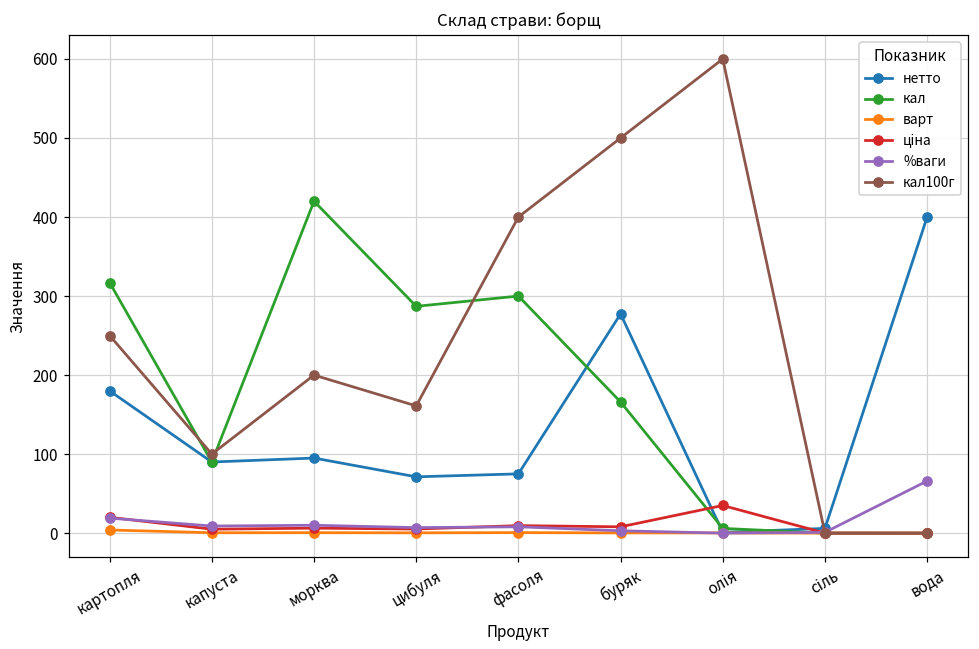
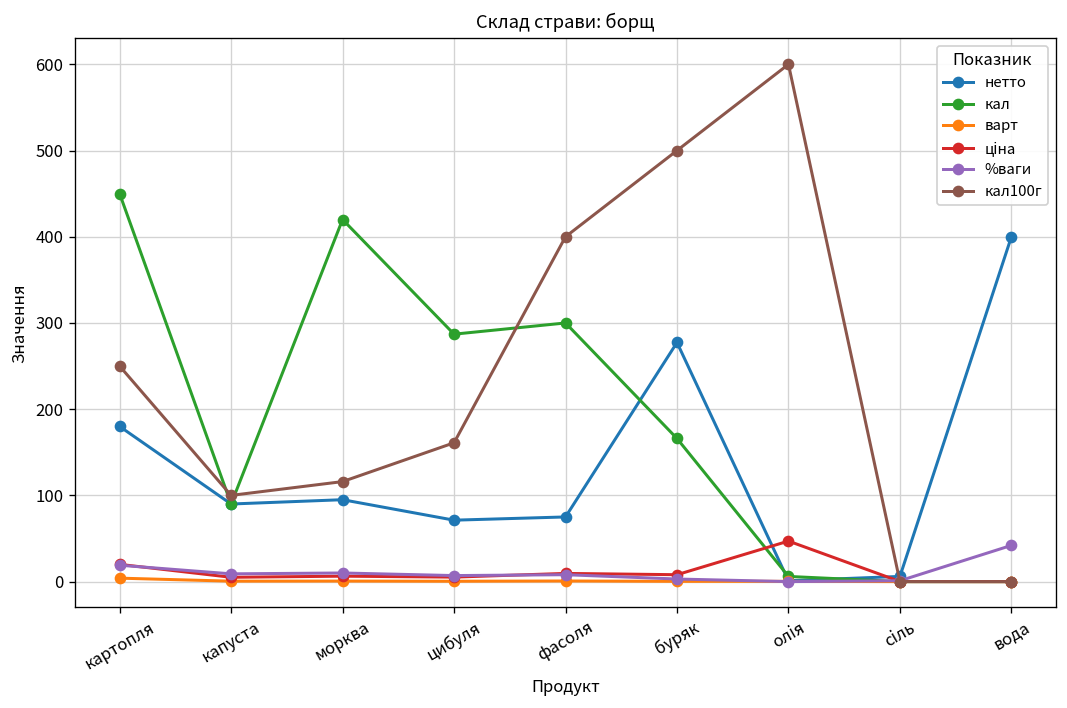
  {
    "нетто": {
      "картопля": 180,
      "морква": 100,
      "цибуля": 70,
      "фасоля": 80,
      "буряк": 280,
      "сіль": 10,
      "вода": 400
    },
    "кал": {
-     "картопля": 320,
+     "картопля": 450,
      "морква": 420,
      "цибуля": 290,
      "фасоля": 300,
      "буряк": 170,
      "олія": 10
    },
    "варт": {
      "картопля": 0,
      "капуста": 0,
      "морква": 0,
      "цибуля": 0,
      "фасоля": 0
    },
    "ціна": {
      "капуста": 10,
      "морква": 10,
      "буряк": 10,
-     "олія": 40
+     "олія": 50
    },
    "%ваги": {
      "капуста": 10,
      "морква": 10,
-     "вода": 70
+     "вода": 40
    },
    "кал100г": {
      "картопля": 250,
      "капуста": 100,
-     "морква": 200,
+     "морква": 120,
      "цибуля": 160,
      "фасоля": 400,
      "буряк": 500,
      "олія": 600
    }
  }
